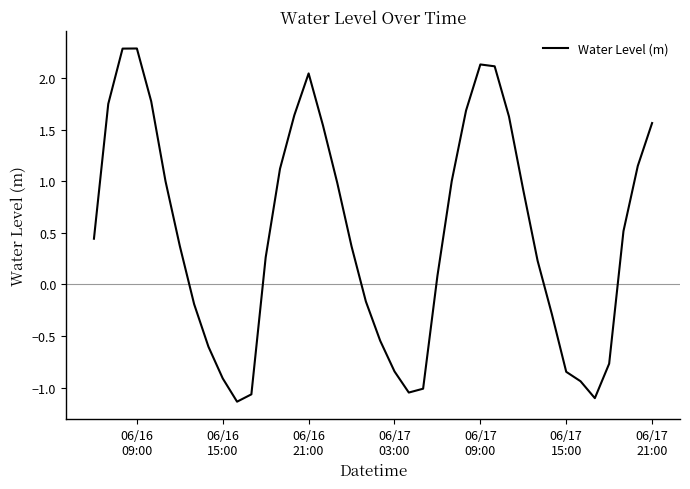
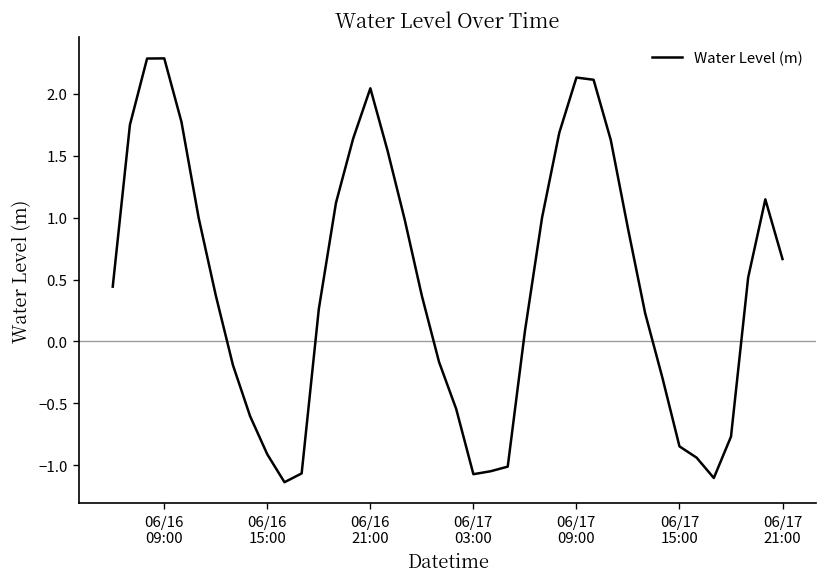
  {
    "06/16 09:00": 2.29,
    "06/16 15:00": -0.91,
    "06/16 21:00": 2.05,
-   "06/17 03:00": -0.84,
+   "06/17 03:00": -1.07,
    "06/17 09:00": 2.13,
    "06/17 15:00": -0.85,
-   "06/17 21:00": 1.56
+   "06/17 21:00": 0.67
  }
